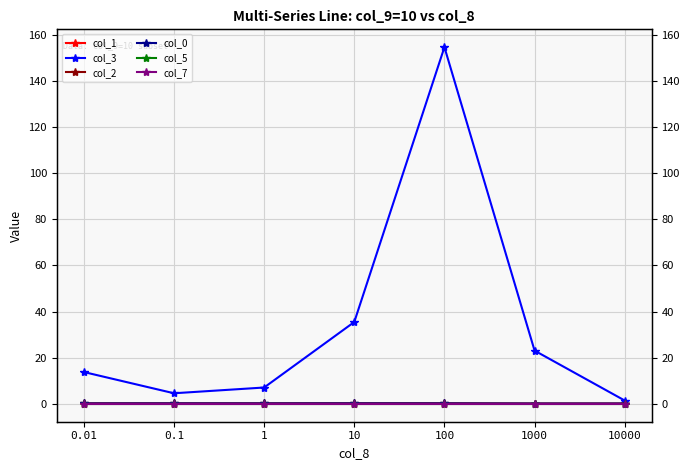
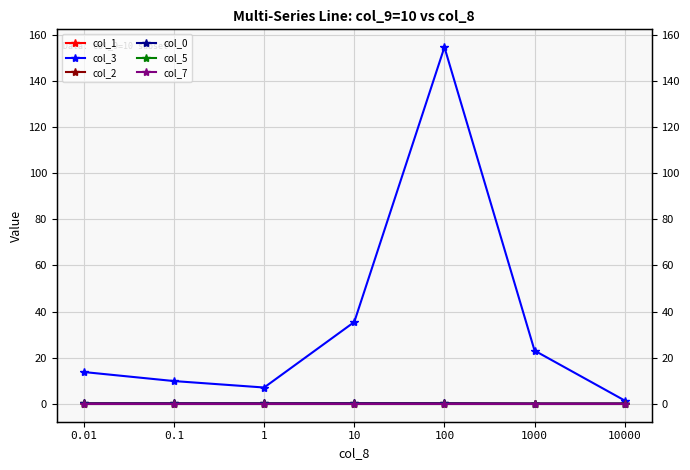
  {
    "col_3": {
      "0.01": 14,
-     "0.1": 5,
+     "0.1": 10,
      "1": 7,
      "10": 35,
      "100": 155,
      "1000": 23,
      "10000": 1
    }
  }
